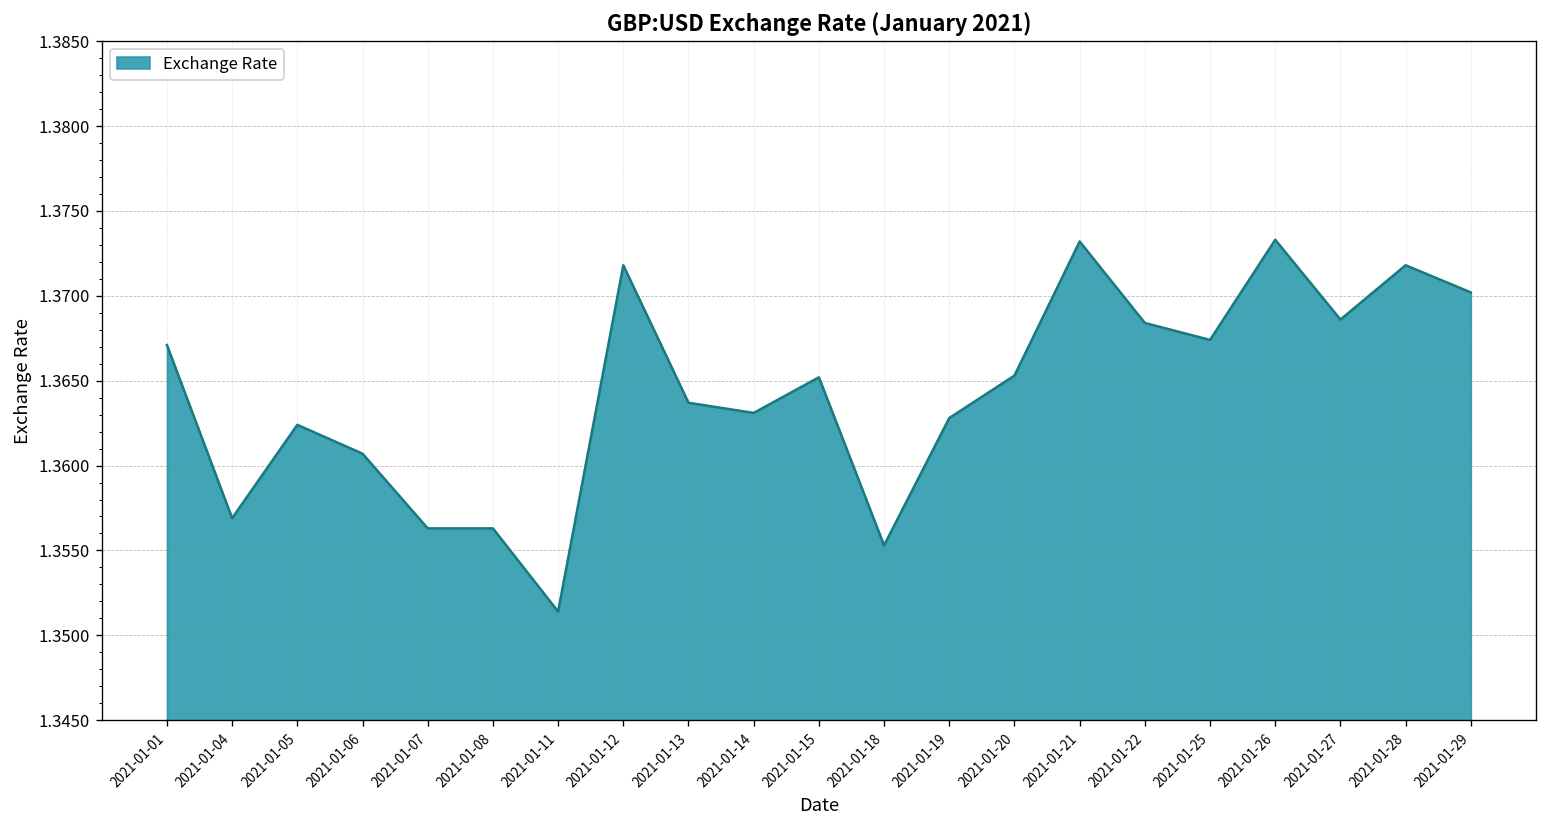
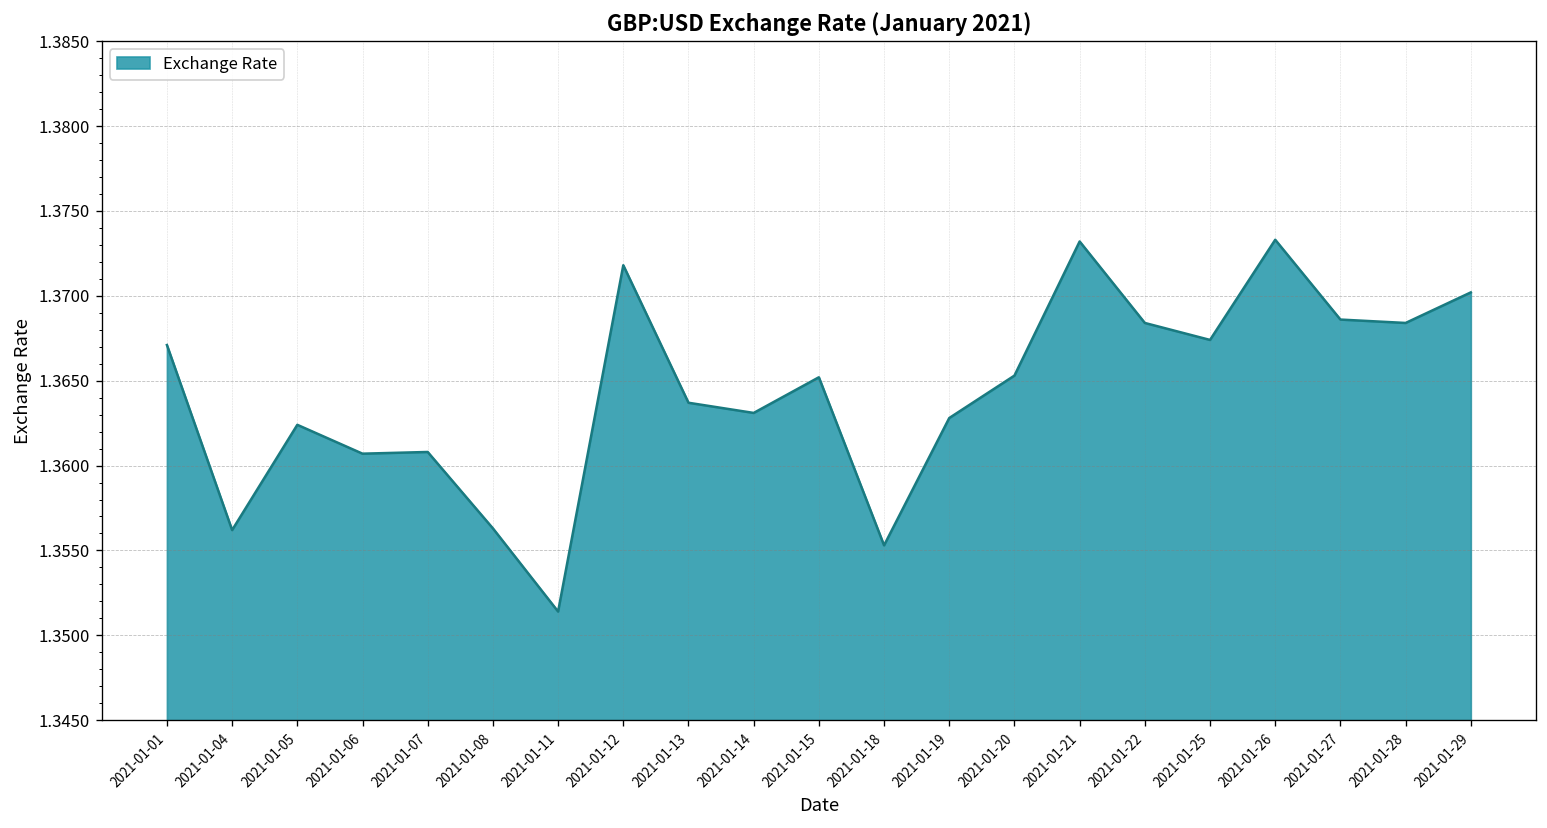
  {
    "2021-01-01": 1.3671,
-   "2021-01-04": 1.3569,
+   "2021-01-04": 1.3562,
    "2021-01-05": 1.3624,
    "2021-01-06": 1.3607,
-   "2021-01-07": 1.3563,
+   "2021-01-07": 1.3608,
    "2021-01-08": 1.3563,
    "2021-01-11": 1.3514,
    "2021-01-12": 1.3718,
    "2021-01-13": 1.3637,
    "2021-01-14": 1.3631,
    "2021-01-15": 1.3652,
    "2021-01-18": 1.3553,
    "2021-01-19": 1.3628,
    "2021-01-20": 1.3653,
    "2021-01-21": 1.3732,
    "2021-01-22": 1.3684,
    "2021-01-25": 1.3674,
    "2021-01-26": 1.3733,
    "2021-01-27": 1.3686,
-   "2021-01-28": 1.3718,
+   "2021-01-28": 1.3684,
    "2021-01-29": 1.3702
  }
